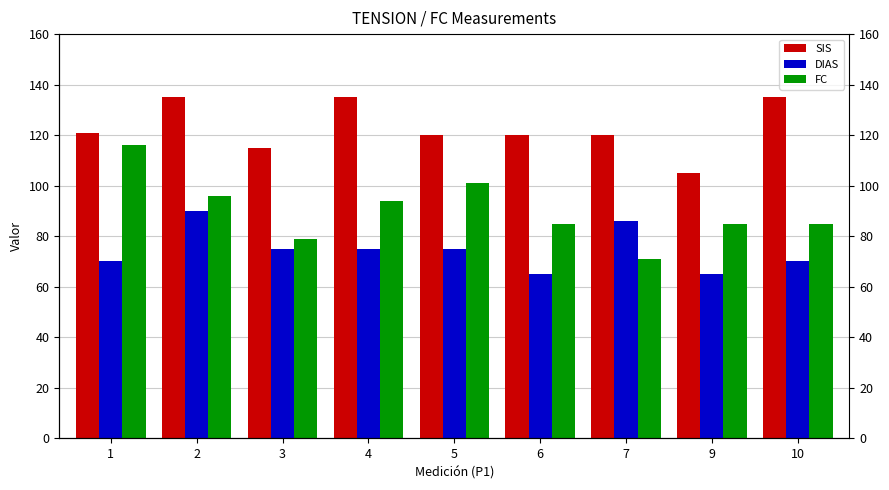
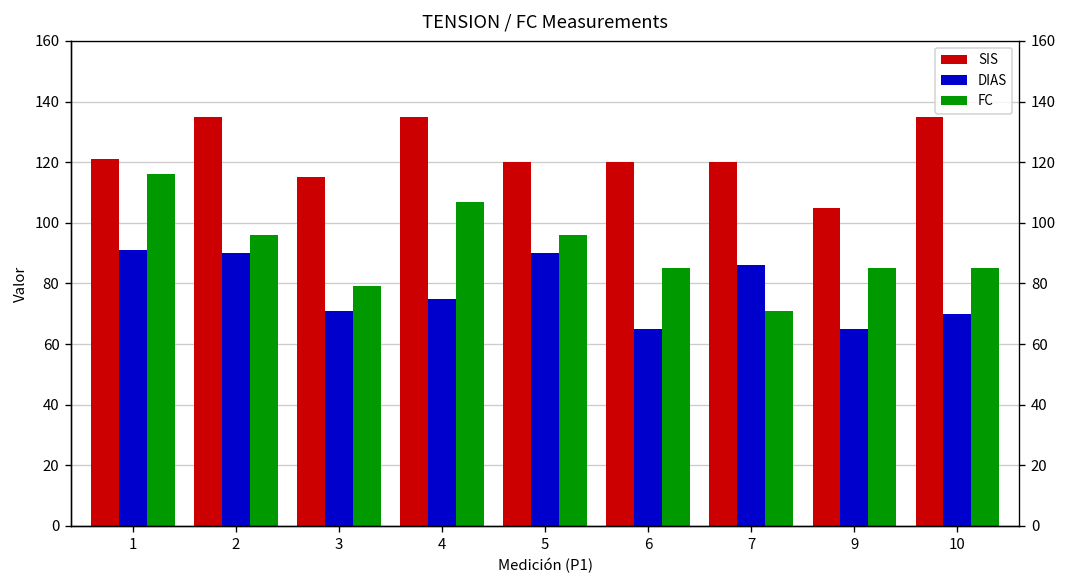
  {
    "SIS": {
      "1": 121,
      "2": 135,
      "3": 115,
      "4": 135,
      "5": 120,
      "6": 120,
      "7": 120,
      "9": 105,
      "10": 135
    },
    "DIAS": {
-     "1": 70,
+     "1": 91,
      "2": 90,
-     "3": 75,
+     "3": 71,
      "4": 75,
-     "5": 75,
+     "5": 90,
      "6": 65,
      "7": 86,
      "9": 65,
      "10": 70
    },
    "FC": {
      "1": 116,
      "2": 96,
      "3": 79,
-     "4": 94,
-     "5": 101,
+     "4": 107,
+     "5": 96,
      "6": 85,
      "7": 71,
      "9": 85,
      "10": 85
    }
  }
